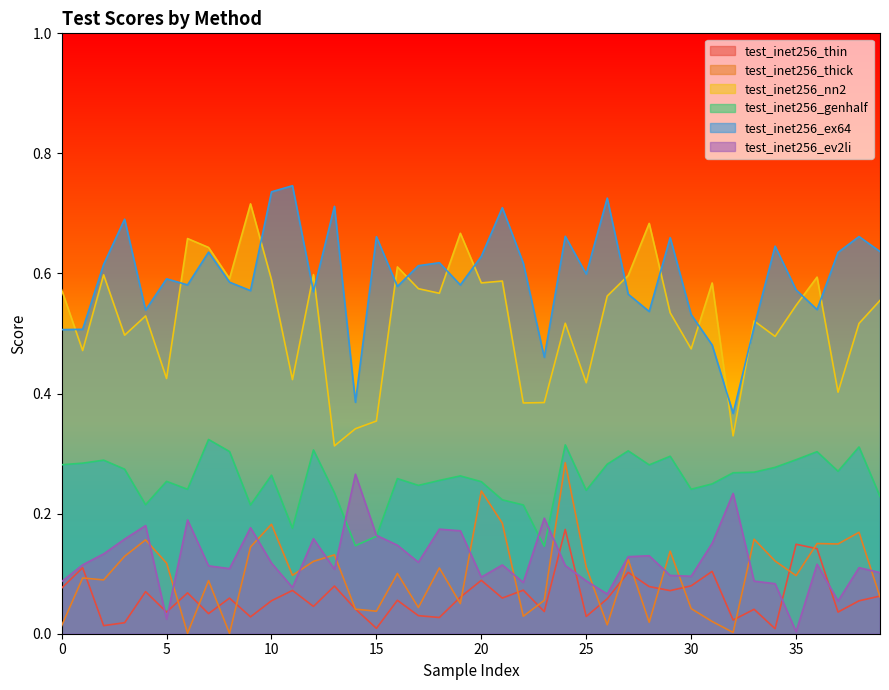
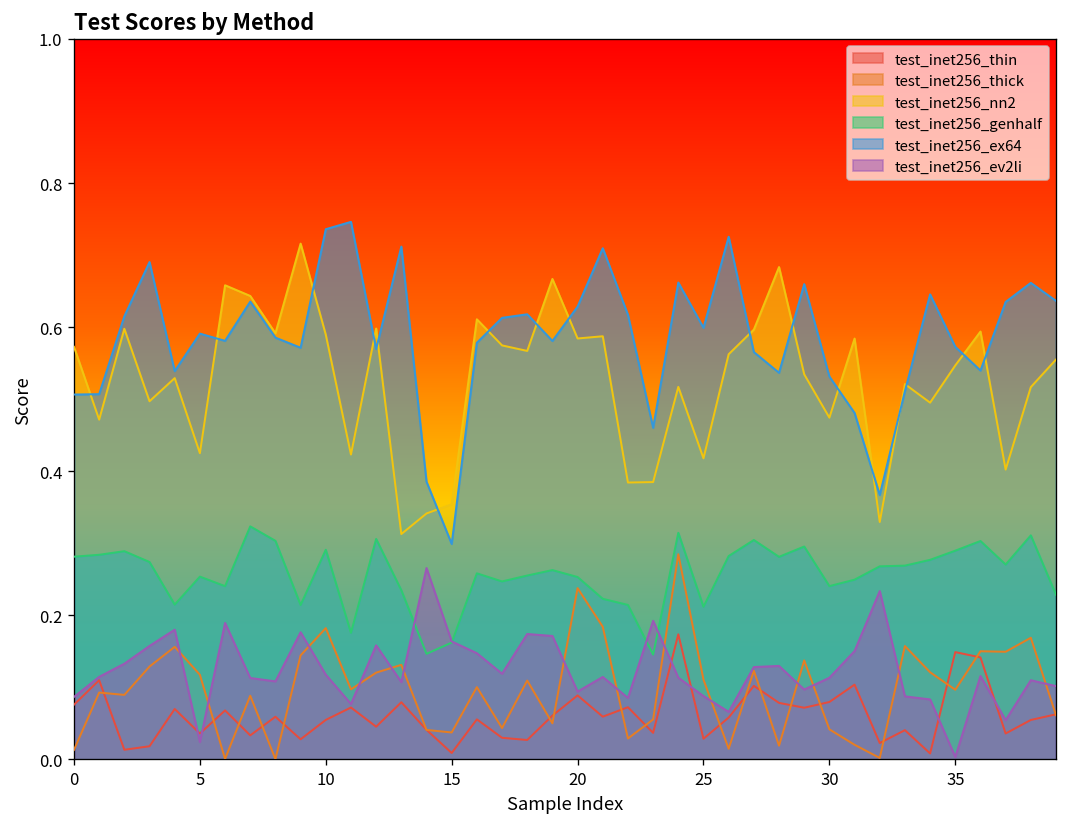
  {
    "test_inet256_nn2": {
      "0": 0.57,
      "5": 0.43,
      "10": 0.59,
      "15": 0.35,
      "20": 0.58,
      "25": 0.42,
      "30": 0.47,
      "35": 0.55
    },
    "test_inet256_genhalf": {
      "0": 0.28,
      "5": 0.25,
-     "10": 0.26,
+     "10": 0.29,
      "20": 0.25,
-     "25": 0.24,
+     "25": 0.21,
      "30": 0.24,
      "35": 0.29
    },
    "test_inet256_ex64": {
      "0": 0.51,
      "5": 0.59,
      "10": 0.74,
-     "15": 0.66,
+     "15": 0.30,
      "20": 0.63,
      "25": 0.60,
      "30": 0.53,
      "35": 0.57
    },
    "test_inet256_ev2li": {
      "0": 0.09,
      "5": 0.02,
      "10": 0.12,
      "20": 0.09,
      "25": 0.09,
-     "30": 0.10,
+     "30": 0.11,
      "35": 0.00
    }
  }
